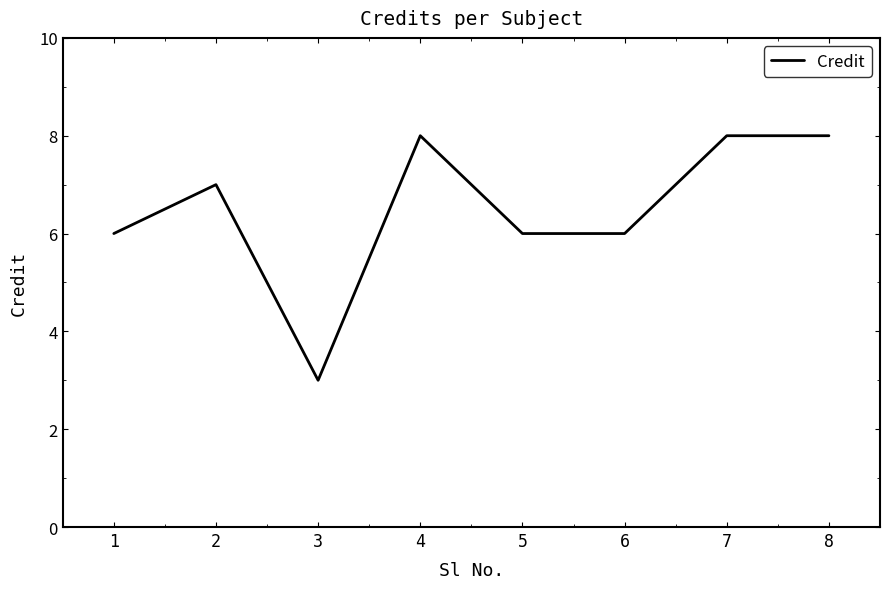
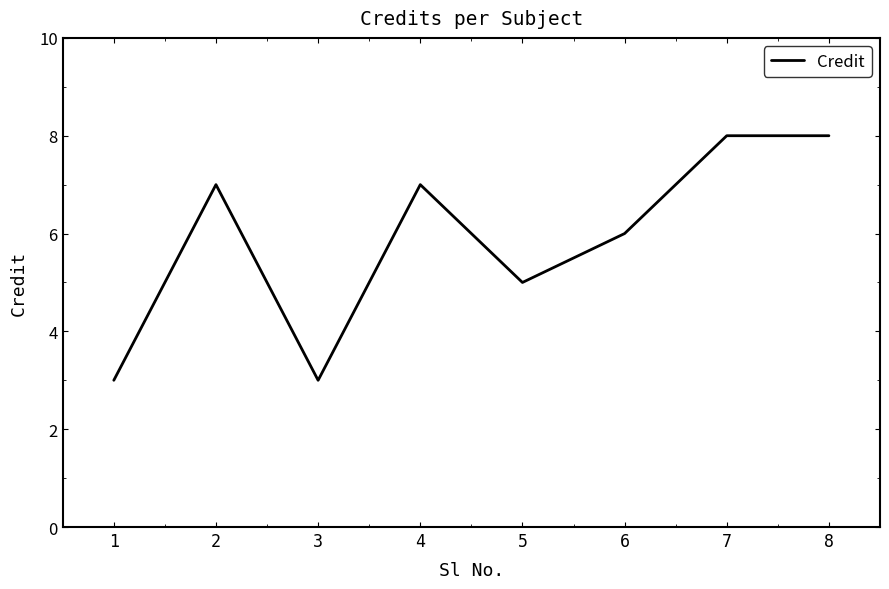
  {
-   "1": 6,
+   "1": 3,
    "2": 7,
    "3": 3,
-   "4": 8,
-   "5": 6,
+   "4": 7,
+   "5": 5,
    "6": 6,
    "7": 8,
    "8": 8
  }
